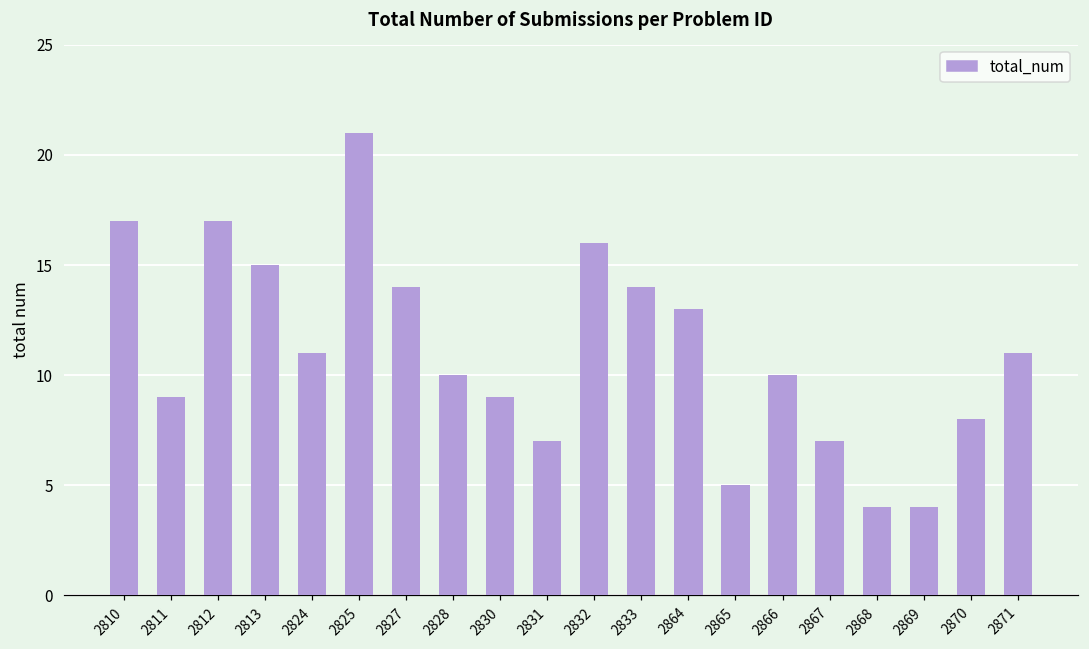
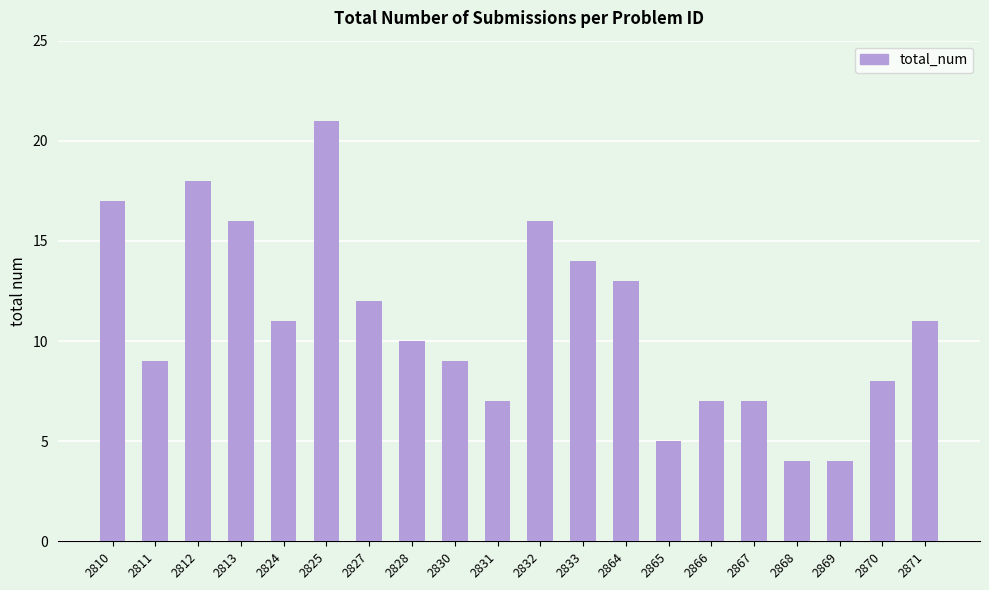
  {
    "2810": 17,
    "2811": 9,
-   "2812": 17,
-   "2813": 15,
+   "2812": 18,
+   "2813": 16,
    "2824": 11,
    "2825": 21,
-   "2827": 14,
+   "2827": 12,
    "2828": 10,
    "2830": 9,
    "2831": 7,
    "2832": 16,
    "2833": 14,
    "2864": 13,
    "2865": 5,
-   "2866": 10,
+   "2866": 7,
    "2867": 7,
    "2868": 4,
    "2869": 4,
    "2870": 8,
    "2871": 11
  }
